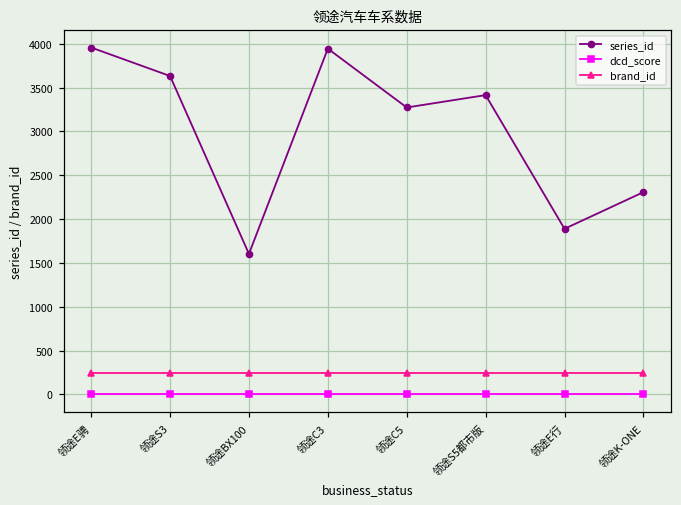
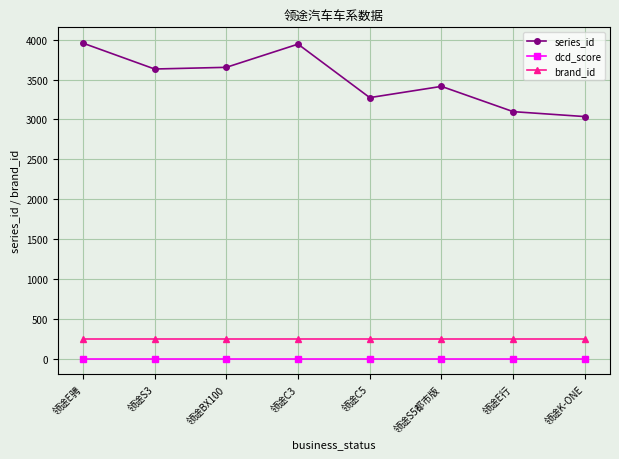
  {
    "series_id": {
      "领途E骋": 4000,
      "领途S3": 3600,
-     "领途BX100": 1600,
+     "领途BX100": 3700,
      "领途C3": 3900,
      "领途C5": 3300,
      "领途S5都市版": 3400,
-     "领途E行": 1900,
-     "领途K-ONE": 2300
+     "领途E行": 3100,
+     "领途K-ONE": 3000
    },
    "dcd_score": {
      "领途E骋": 0,
      "领途S3": 0,
      "领途BX100": 0,
      "领途C3": 0,
      "领途C5": 0,
      "领途S5都市版": 0,
      "领途E行": 0,
      "领途K-ONE": 0
    },
    "brand_id": {
      "领途E骋": 200,
      "领途S3": 200,
      "领途BX100": 200,
      "领途C3": 200,
      "领途C5": 200,
      "领途S5都市版": 200,
      "领途E行": 200,
      "领途K-ONE": 200
    }
  }
